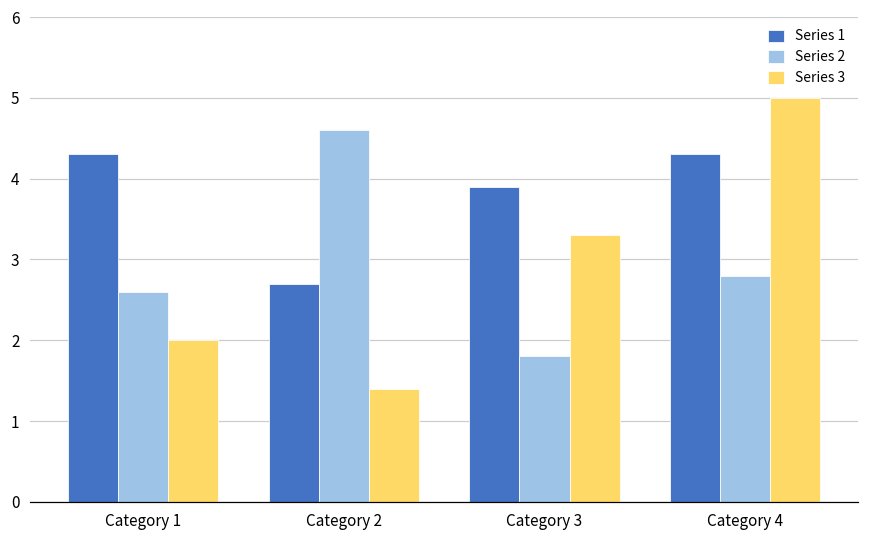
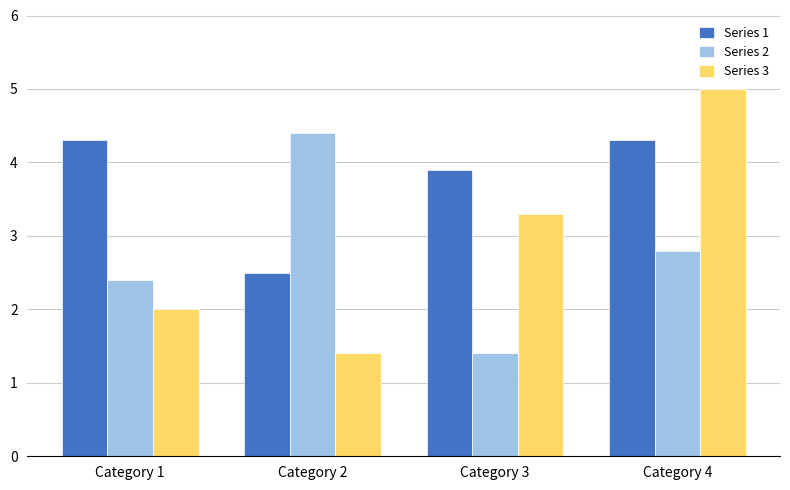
  {
    "Series 1": {
      "Category 1": 4.3,
-     "Category 2": 2.7,
+     "Category 2": 2.5,
      "Category 3": 3.9,
      "Category 4": 4.3
    },
    "Series 2": {
-     "Category 1": 2.6,
-     "Category 2": 4.6,
-     "Category 3": 1.8,
+     "Category 1": 2.4,
+     "Category 2": 4.4,
+     "Category 3": 1.4,
      "Category 4": 2.8
    },
    "Series 3": {
      "Category 1": 2.0,
      "Category 2": 1.4,
      "Category 3": 3.3,
      "Category 4": 5.0
    }
  }
